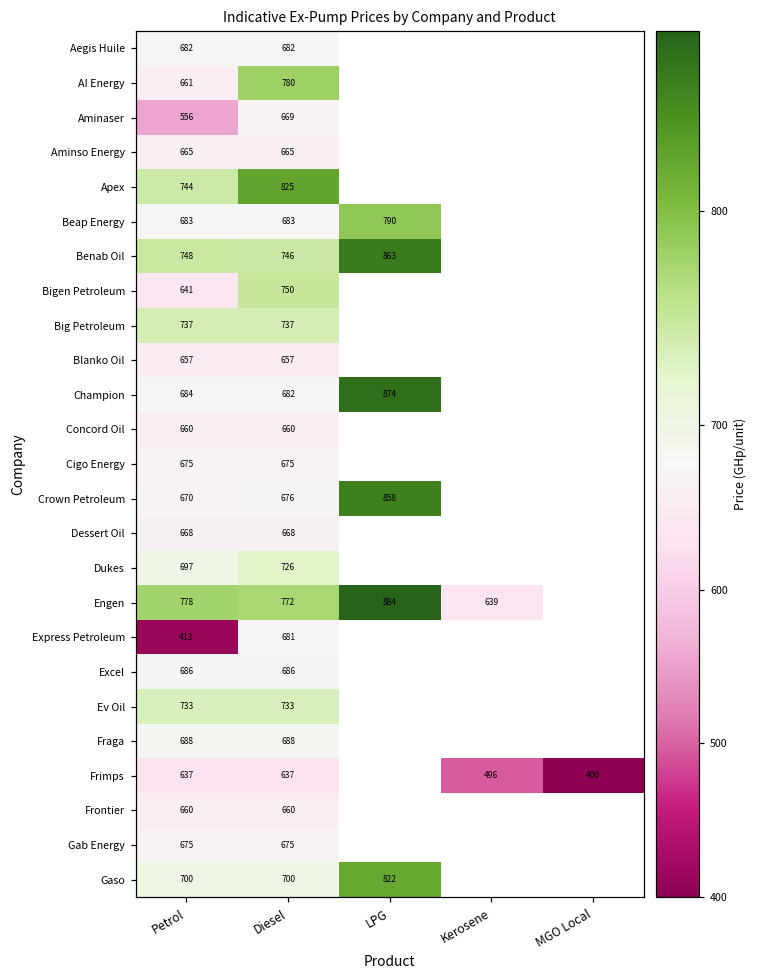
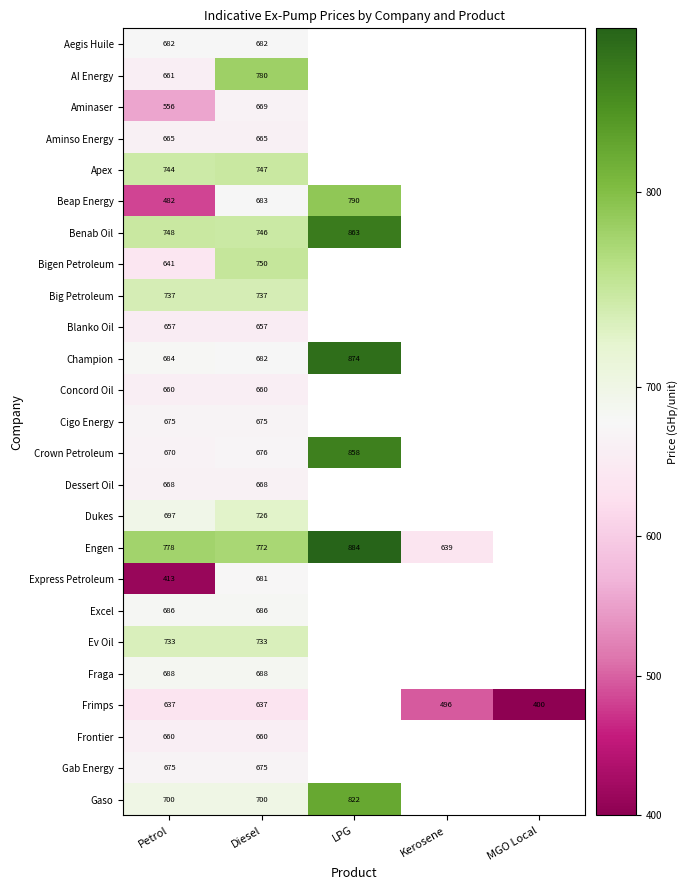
  {
    "Aegis Huile": {
      "Petrol": 682,
      "Diesel": 682
    },
    "AI Energy": {
      "Petrol": 661,
      "Diesel": 780
    },
    "Aminaser": {
      "Petrol": 556,
      "Diesel": 669
    },
    "Aminso Energy": {
      "Petrol": 665,
      "Diesel": 665
    },
    "Apex": {
      "Petrol": 744,
-     "Diesel": 825
+     "Diesel": 747
    },
    "Beap Energy": {
-     "Petrol": 683,
+     "Petrol": 482,
      "Diesel": 683,
      "LPG": 790
    },
    "Benab Oil": {
      "Petrol": 748,
      "Diesel": 746,
      "LPG": 863
    },
    "Bigen Petroleum": {
      "Petrol": 641,
      "Diesel": 750
    },
    "Big Petroleum": {
      "Petrol": 737,
      "Diesel": 737
    },
    "Blanko Oil": {
      "Petrol": 657,
      "Diesel": 657
    },
    "Champion": {
      "Petrol": 684,
      "Diesel": 682,
      "LPG": 874
    },
    "Concord Oil": {
      "Petrol": 660,
      "Diesel": 660
    },
    "Cigo Energy": {
      "Petrol": 675,
      "Diesel": 675
    },
    "Crown Petroleum": {
      "Petrol": 670,
      "Diesel": 676,
      "LPG": 858
    },
    "Dessert Oil": {
      "Petrol": 668,
      "Diesel": 668
    },
    "Dukes": {
      "Petrol": 697,
      "Diesel": 726
    },
    "Engen": {
      "Petrol": 778,
      "Diesel": 772,
      "LPG": 884,
      "Kerosene": 639
    },
    "Express Petroleum": {
      "Petrol": 413,
      "Diesel": 681
    },
    "Excel": {
      "Petrol": 686,
      "Diesel": 686
    },
    "Ev Oil": {
      "Petrol": 733,
      "Diesel": 733
    },
    "Fraga": {
      "Petrol": 688,
      "Diesel": 688
    },
    "Frimps": {
      "Petrol": 637,
      "Diesel": 637,
      "Kerosene": 496,
      "MGO Local": 400
    },
    "Frontier": {
      "Petrol": 660,
      "Diesel": 660
    },
    "Gab Energy": {
      "Petrol": 675,
      "Diesel": 675
    },
    "Gaso": {
      "Petrol": 700,
      "Diesel": 700,
      "LPG": 822
    }
  }
